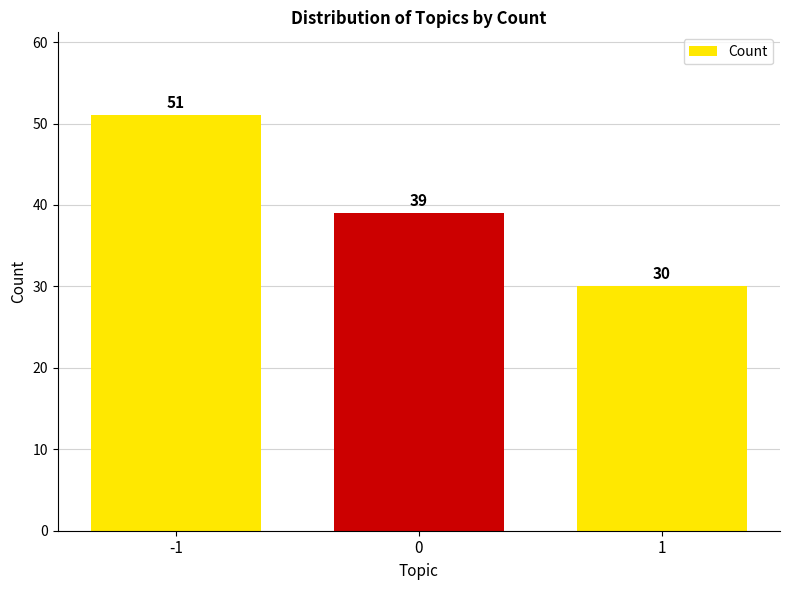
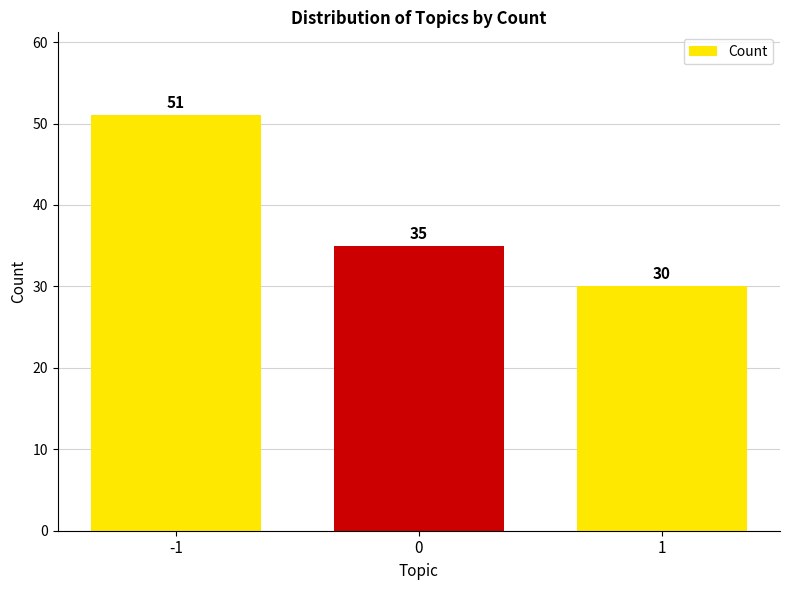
  {
    "-1": 51,
-   "0": 39,
+   "0": 35,
    "1": 30
  }
